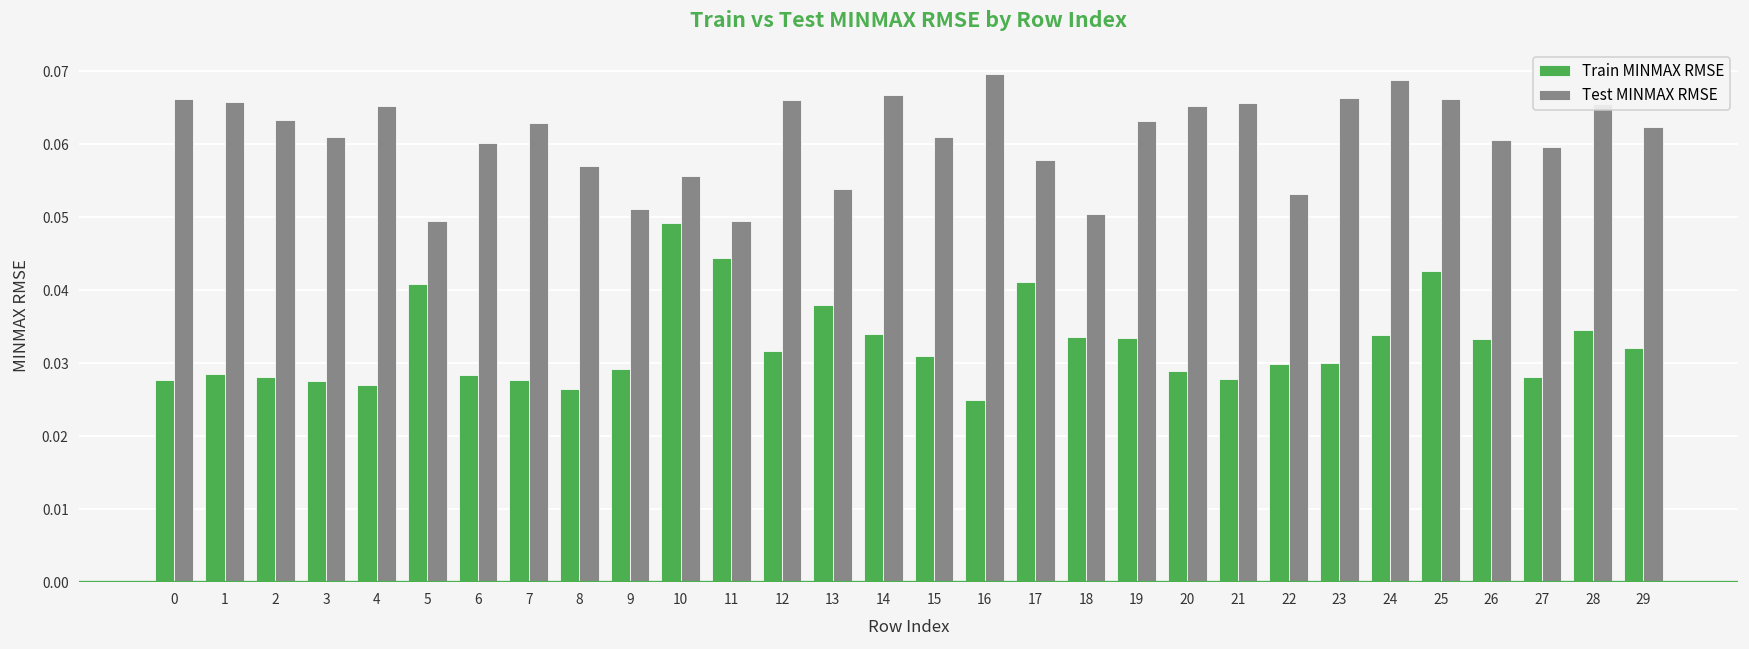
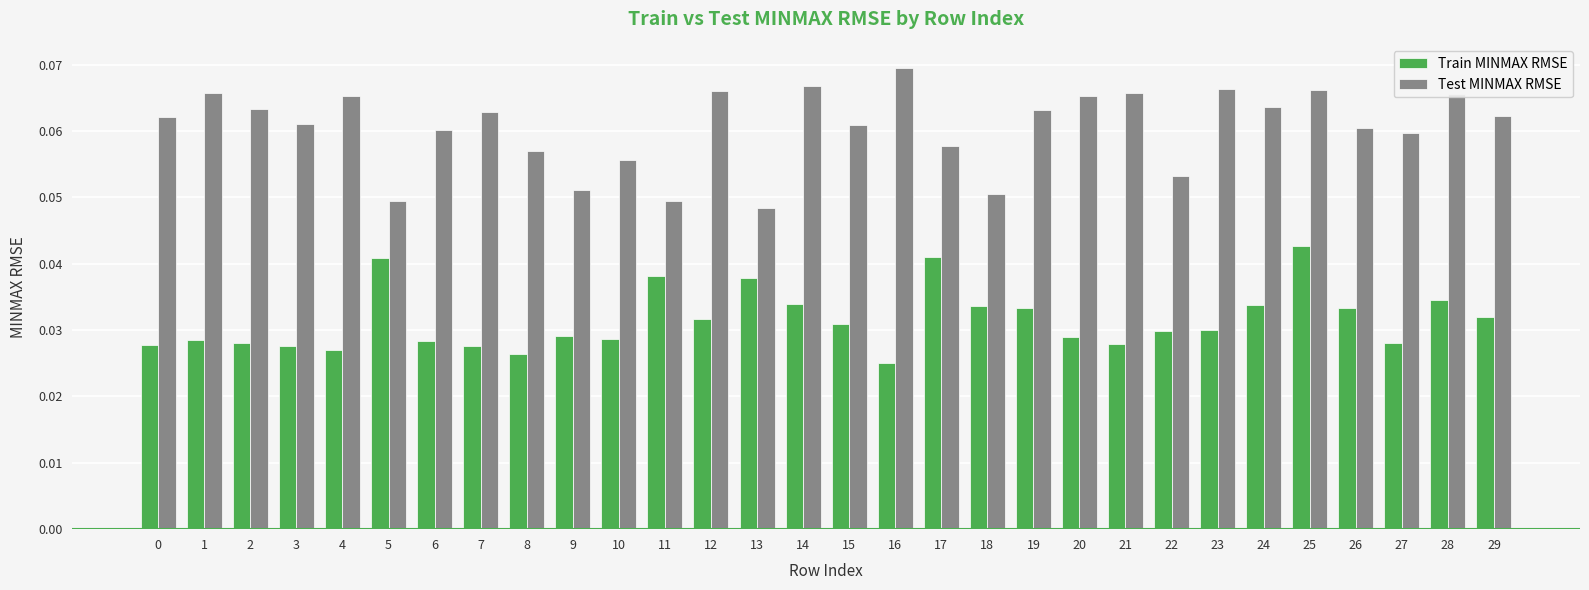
  {
    "Train MINMAX RMSE": {
      "0": 0.028,
      "1": 0.028,
      "2": 0.028,
      "3": 0.028,
      "4": 0.027,
      "5": 0.041,
      "6": 0.028,
      "7": 0.028,
      "8": 0.026,
      "9": 0.029,
-     "10": 0.049,
-     "11": 0.044,
+     "10": 0.029,
+     "11": 0.038,
      "12": 0.032,
      "13": 0.038,
      "14": 0.034,
      "15": 0.031,
      "16": 0.025,
      "17": 0.041,
      "18": 0.034,
      "19": 0.033,
      "20": 0.029,
      "21": 0.028,
      "22": 0.030,
      "23": 0.030,
      "24": 0.034,
      "25": 0.043,
      "26": 0.033,
      "27": 0.028,
      "28": 0.035,
      "29": 0.032
    },
    "Test MINMAX RMSE": {
-     "0": 0.066,
+     "0": 0.062,
      "1": 0.066,
      "2": 0.063,
      "3": 0.061,
      "4": 0.065,
      "5": 0.049,
      "6": 0.060,
      "7": 0.063,
      "8": 0.057,
      "9": 0.051,
      "10": 0.056,
      "11": 0.049,
      "12": 0.066,
-     "13": 0.054,
+     "13": 0.048,
      "14": 0.067,
      "15": 0.061,
      "16": 0.070,
      "17": 0.058,
      "18": 0.050,
      "19": 0.063,
      "20": 0.065,
      "21": 0.066,
      "22": 0.053,
      "23": 0.066,
-     "24": 0.069,
+     "24": 0.064,
      "25": 0.066,
      "26": 0.061,
      "27": 0.060,
      "29": 0.062
    }
  }
